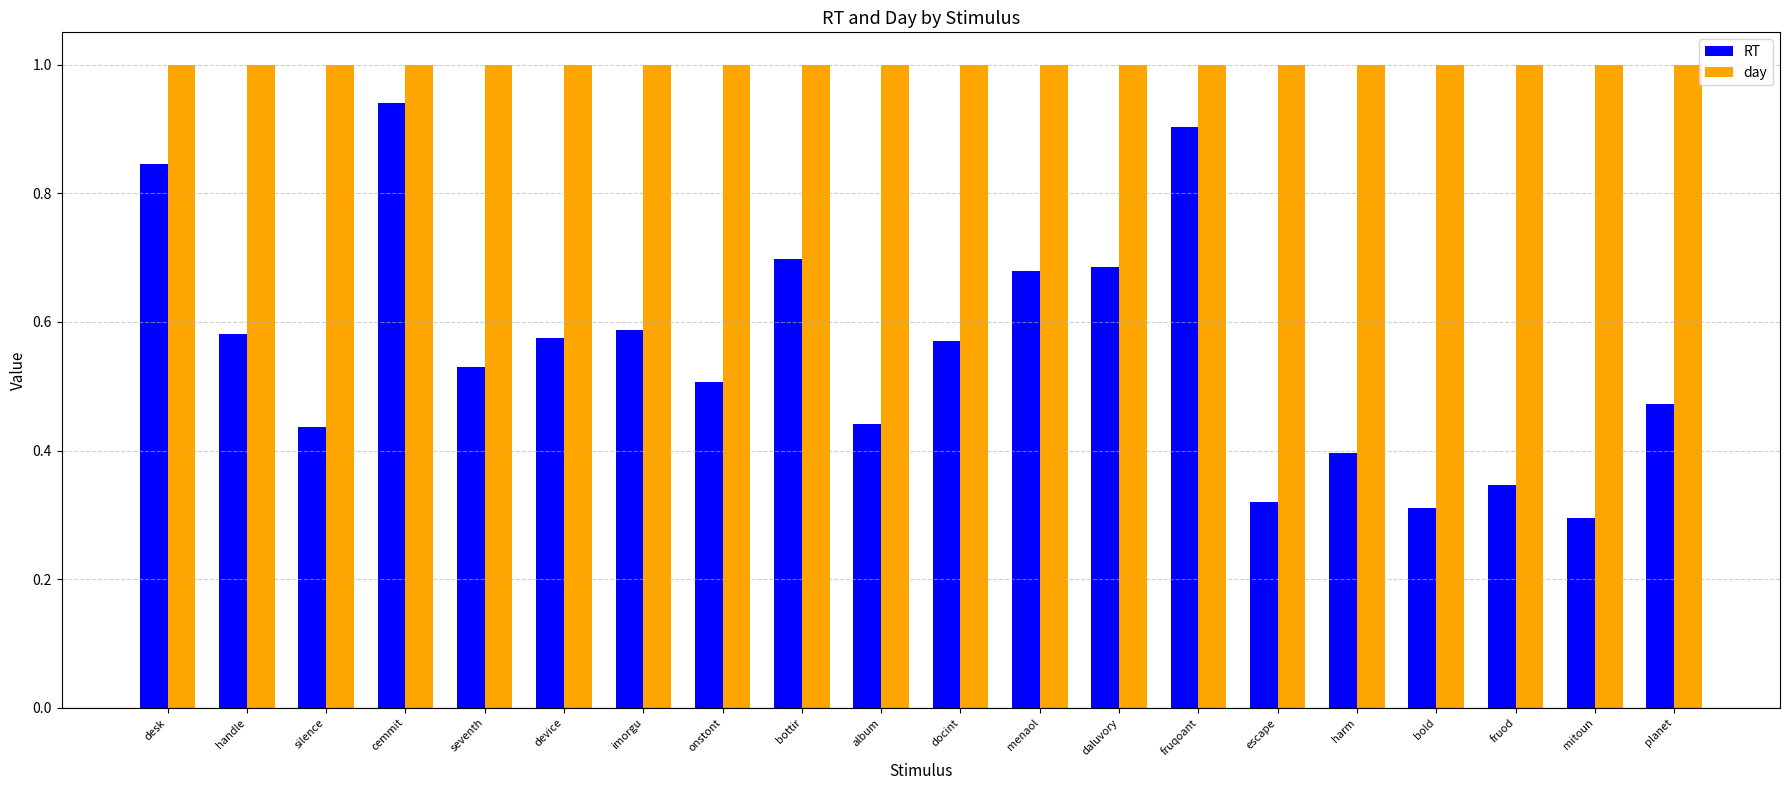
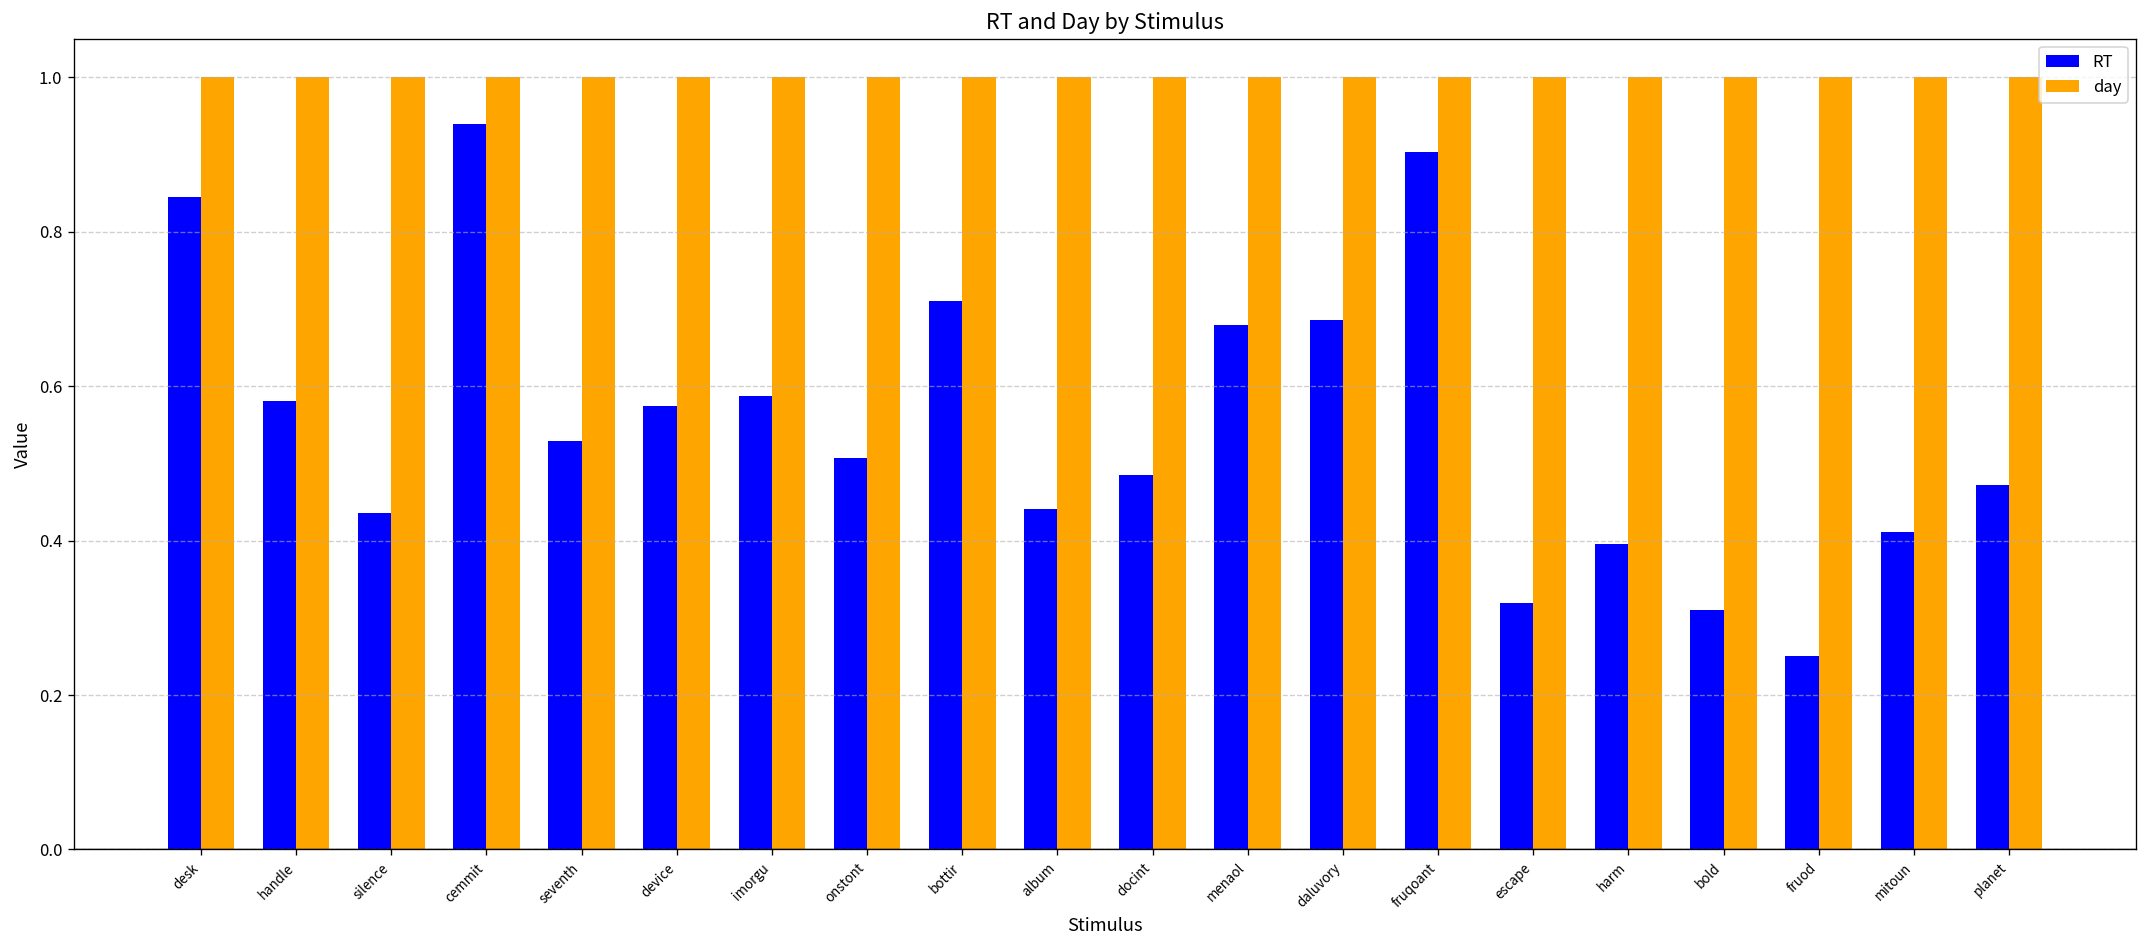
  {
    "RT": {
      "desk": 0.85,
      "handle": 0.58,
      "silence": 0.44,
      "cemmit": 0.94,
      "seventh": 0.53,
      "device": 0.58,
      "imorgu": 0.59,
      "onstont": 0.51,
-     "bottir": 0.70,
+     "bottir": 0.71,
      "album": 0.44,
-     "docint": 0.57,
+     "docint": 0.49,
      "menaol": 0.68,
      "daluvory": 0.69,
      "fruqoant": 0.90,
      "escape": 0.32,
      "harm": 0.40,
      "bold": 0.31,
-     "fruod": 0.35,
-     "mitoun": 0.29,
+     "fruod": 0.25,
+     "mitoun": 0.41,
      "planet": 0.47
    },
    "day": {
      "desk": 1.00,
      "handle": 1.00,
      "silence": 1.00,
      "cemmit": 1.00,
      "seventh": 1.00,
      "device": 1.00,
      "imorgu": 1.00,
      "onstont": 1.00,
      "bottir": 1.00,
      "album": 1.00,
      "docint": 1.00,
      "menaol": 1.00,
      "daluvory": 1.00,
      "fruqoant": 1.00,
      "escape": 1.00,
      "harm": 1.00,
      "bold": 1.00,
      "fruod": 1.00,
      "mitoun": 1.00,
      "planet": 1.00
    }
  }
